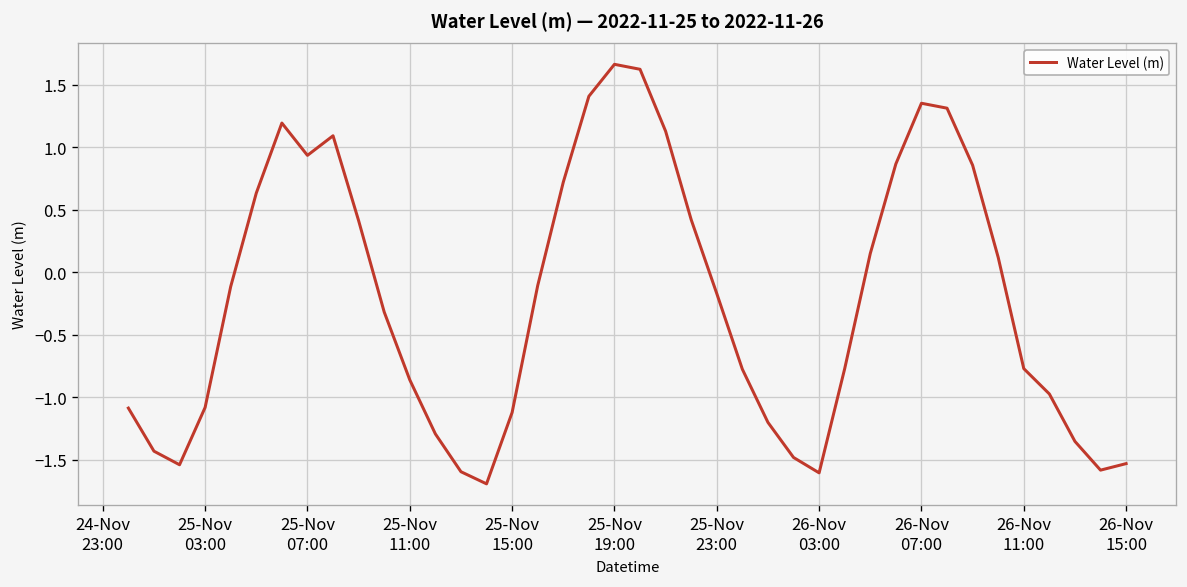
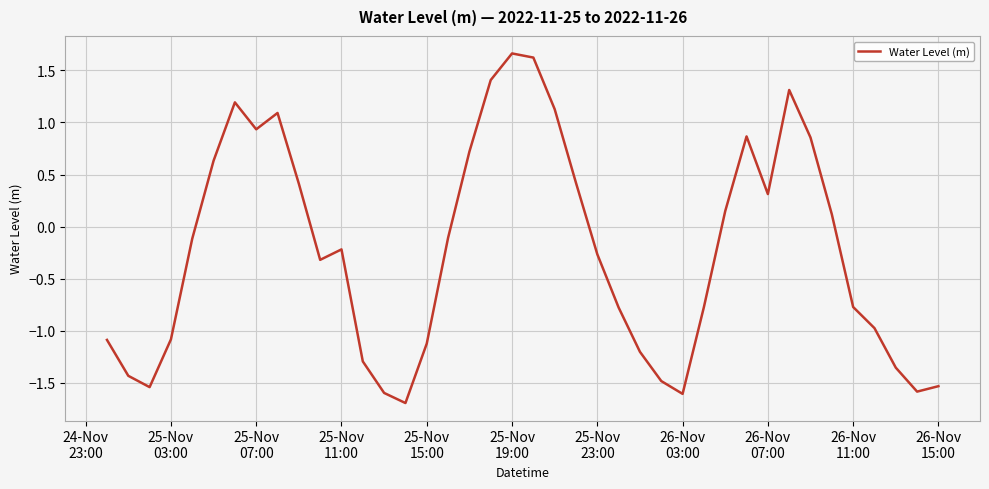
  {
    "25-Nov 03:00": -1.08,
    "25-Nov 07:00": 0.93,
-   "25-Nov 11:00": -0.86,
+   "25-Nov 11:00": -0.22,
    "25-Nov 15:00": -1.12,
    "25-Nov 19:00": 1.66,
-   "25-Nov 23:00": -0.17,
+   "25-Nov 23:00": -0.27,
    "26-Nov 03:00": -1.60,
-   "26-Nov 07:00": 1.35,
+   "26-Nov 07:00": 0.31,
    "26-Nov 11:00": -0.77,
    "26-Nov 15:00": -1.53
  }
